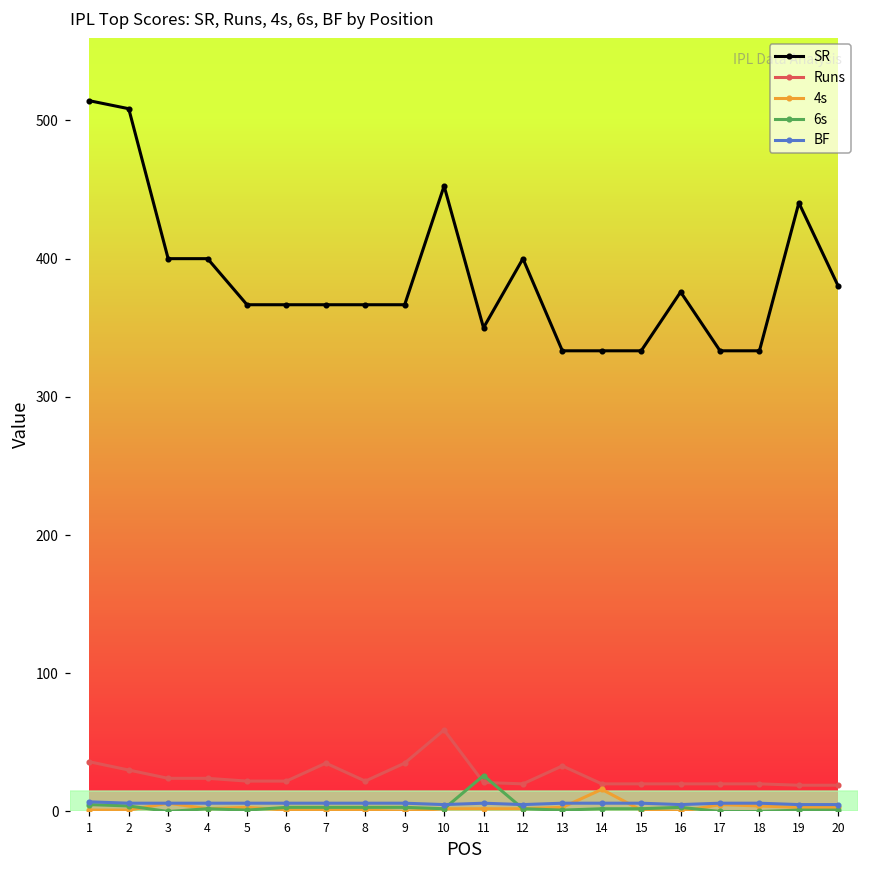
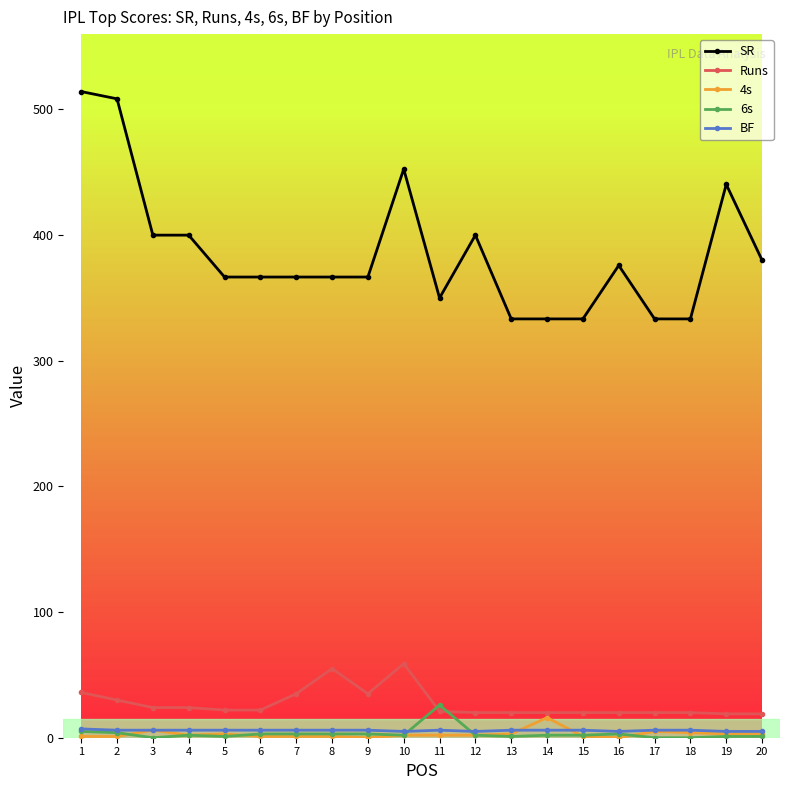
  {
    "SR": {
      "1": 514,
      "2": 509,
      "3": 400,
      "4": 400,
      "5": 367,
      "6": 367,
      "7": 367,
      "8": 367,
      "9": 367,
      "10": 453,
      "11": 350,
      "12": 400,
      "13": 333,
      "14": 333,
      "15": 333,
      "16": 376,
      "17": 333,
      "18": 333,
      "19": 440,
      "20": 380
    },
    "Runs": {
      "1": 36,
      "2": 30,
      "3": 24,
      "4": 24,
      "5": 22,
      "6": 22,
      "7": 35,
-     "8": 22,
+     "8": 55,
      "9": 35,
      "10": 59,
      "11": 21,
      "12": 20,
-     "13": 33,
+     "13": 20,
      "14": 20,
      "15": 20,
      "16": 20,
      "17": 20,
      "18": 20,
      "19": 19,
      "20": 19
    },
    "4s": {
      "14": 16
    },
    "6s": {
      "11": 26
    }
  }
